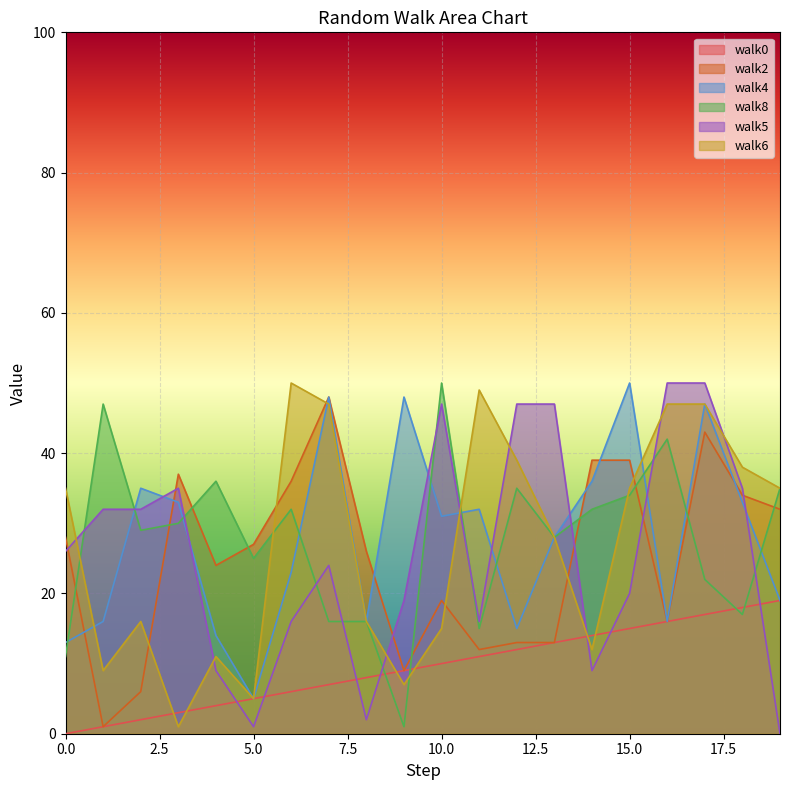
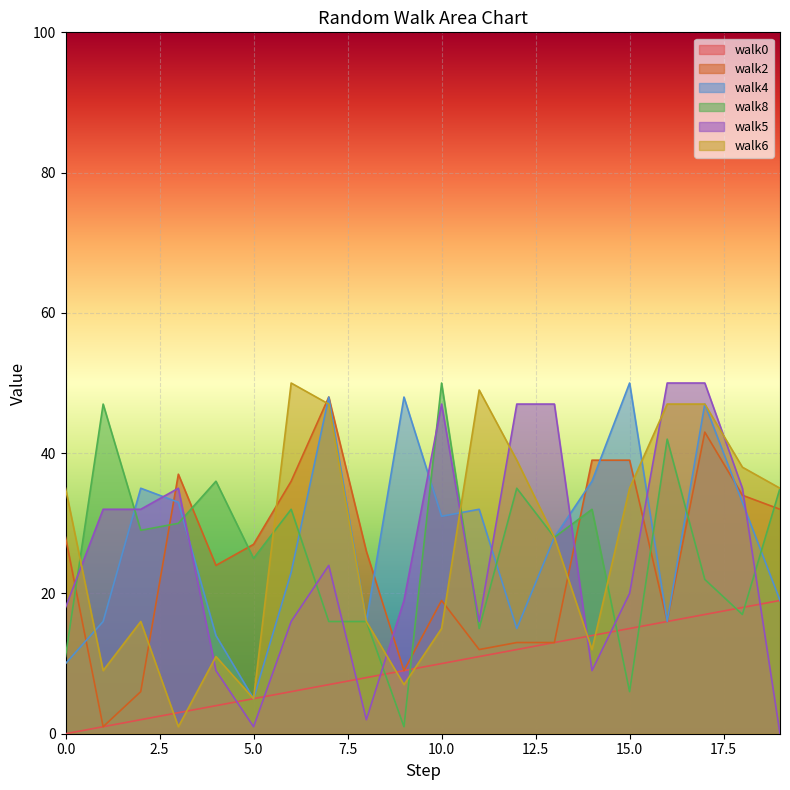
  {
    "walk4": {
-     "0.0": 13,
+     "0.0": 10,
      "10.0": 31,
      "15.0": 50
    },
    "walk8": {
      "0.0": 11,
      "5.0": 25,
      "10.0": 50,
-     "15.0": 34
+     "15.0": 6
    },
    "walk5": {
-     "0.0": 26,
+     "0.0": 18,
      "5.0": 1,
      "10.0": 47,
      "15.0": 20
    }
  }
